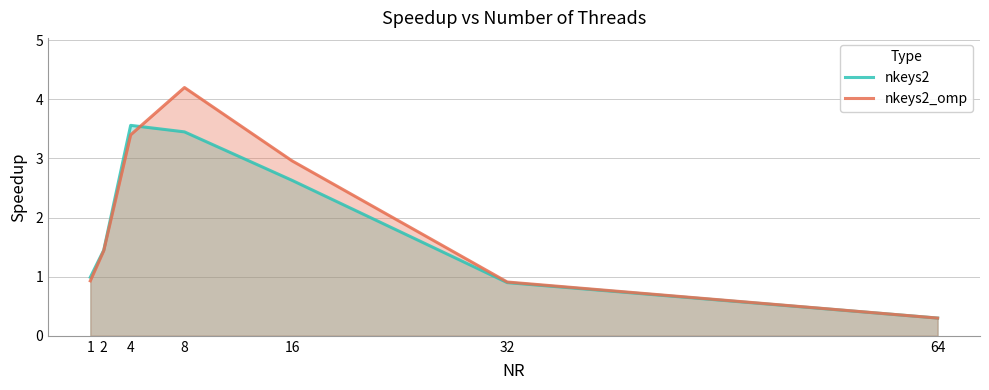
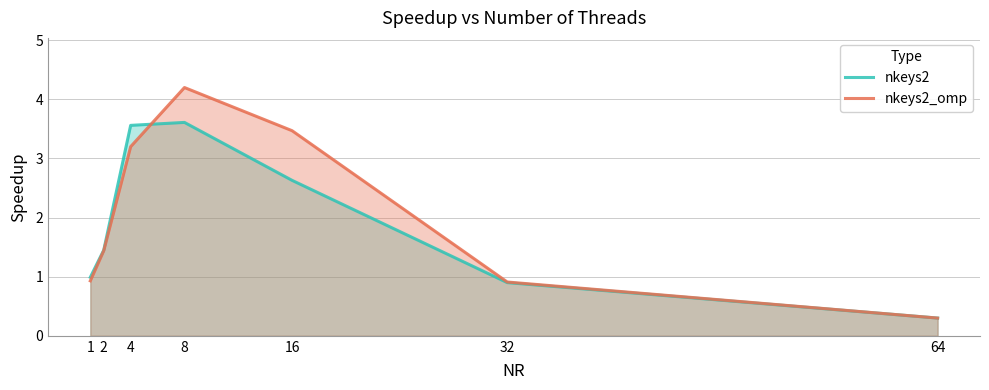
  {
    "nkeys2": {
      "1": 1.0,
      "4": 3.6,
-     "8": 3.5,
+     "8": 3.6,
      "16": 2.6
    },
    "nkeys2_omp": {
      "1": 0.9,
-     "4": 3.4,
+     "4": 3.2,
      "8": 4.2,
-     "16": 3.0
+     "16": 3.5
    }
  }
